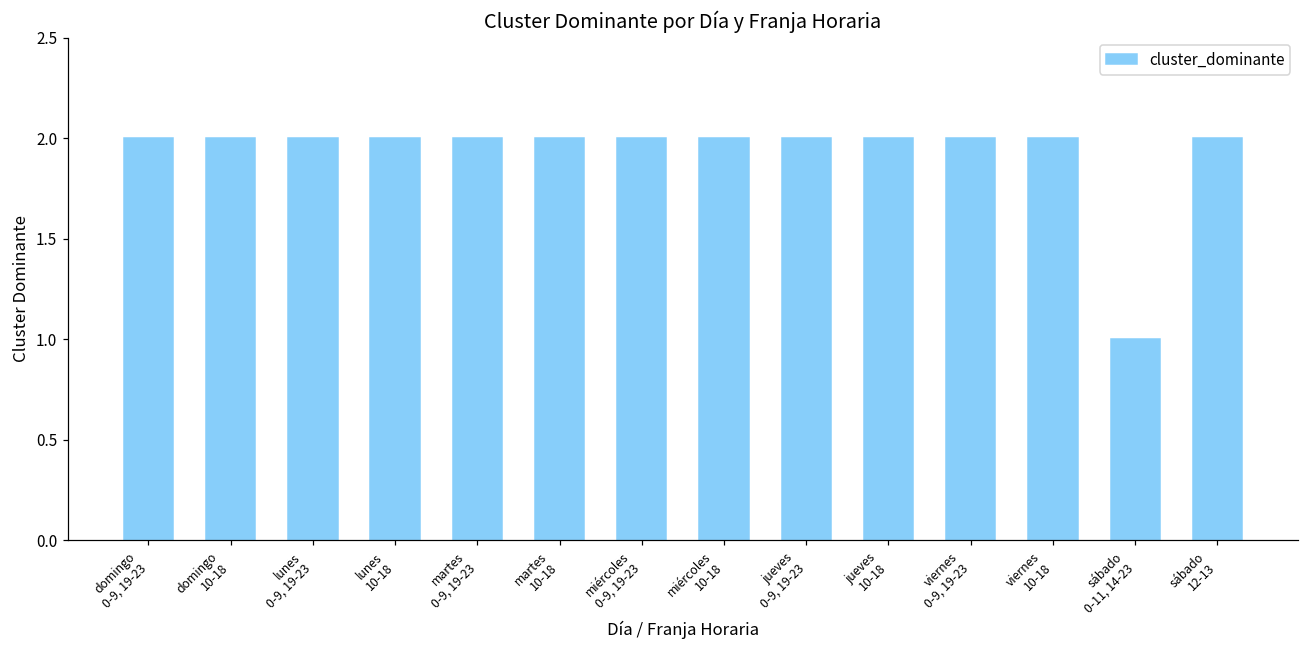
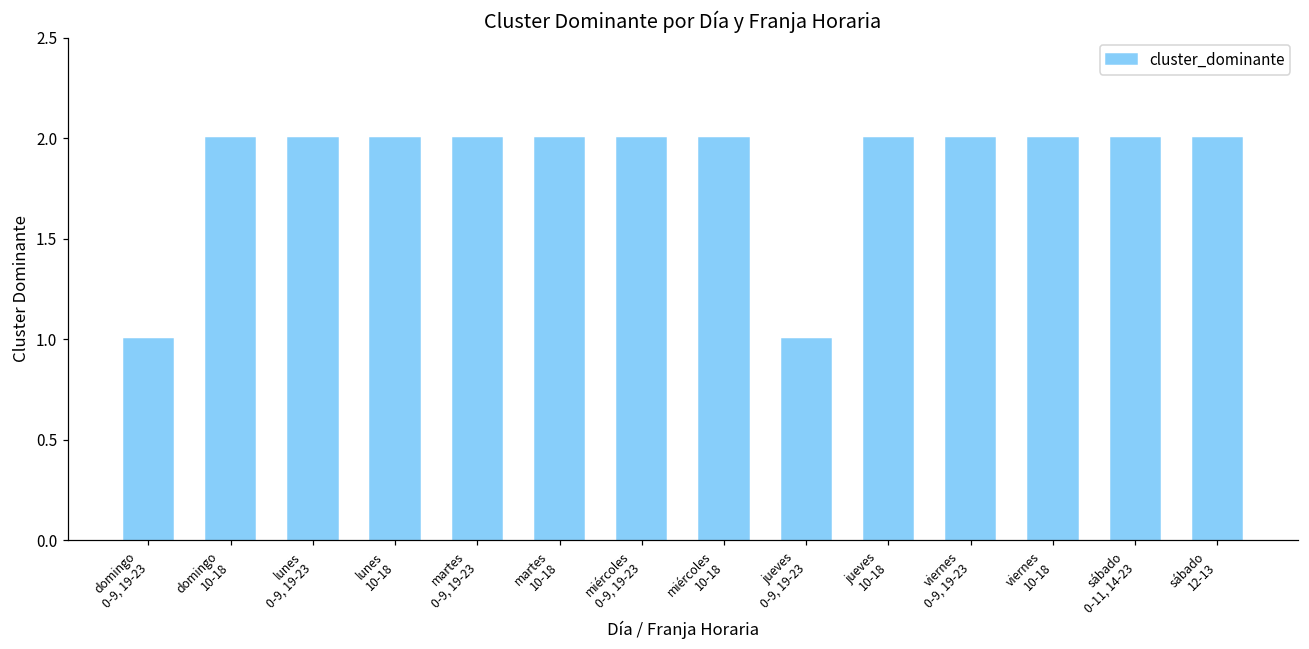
  {
-   "domingo 0-9, 19-23": 2,
+   "domingo 0-9, 19-23": 1,
    "domingo 10-18": 2,
    "lunes 0-9, 19-23": 2,
    "lunes 10-18": 2,
    "martes 0-9, 19-23": 2,
    "martes 10-18": 2,
    "miércoles 0-9, 19-23": 2,
    "miércoles 10-18": 2,
-   "jueves 0-9, 19-23": 2,
+   "jueves 0-9, 19-23": 1,
    "jueves 10-18": 2,
    "viernes 0-9, 19-23": 2,
    "viernes 10-18": 2,
-   "sábado 0-11, 14-23": 1,
+   "sábado 0-11, 14-23": 2,
    "sábado 12-13": 2
  }
